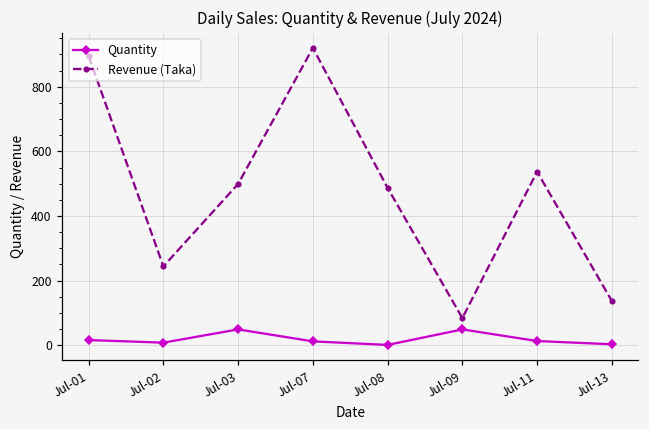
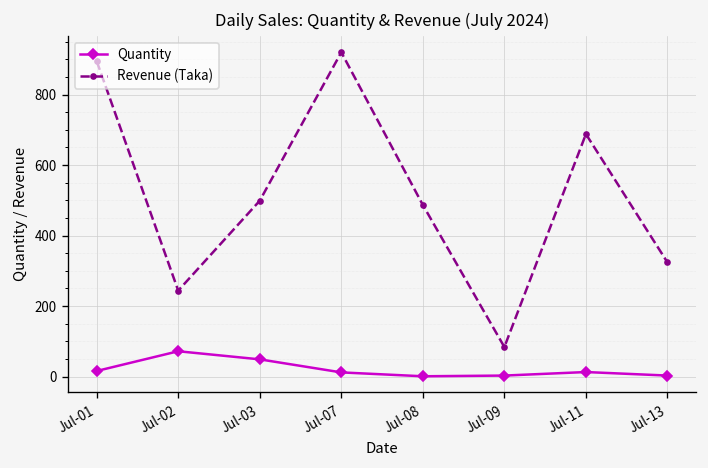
  {
    "Quantity": {
      "Jul-01": 20,
-     "Jul-02": 10,
+     "Jul-02": 70,
      "Jul-03": 50,
      "Jul-07": 10,
      "Jul-08": 0,
-     "Jul-09": 50,
+     "Jul-09": 0,
      "Jul-11": 10,
      "Jul-13": 0
    },
    "Revenue (Taka)": {
      "Jul-02": 240,
      "Jul-03": 500,
      "Jul-07": 920,
      "Jul-08": 490,
      "Jul-09": 80,
-     "Jul-11": 540,
-     "Jul-13": 140
+     "Jul-11": 690,
+     "Jul-13": 320
    }
  }
